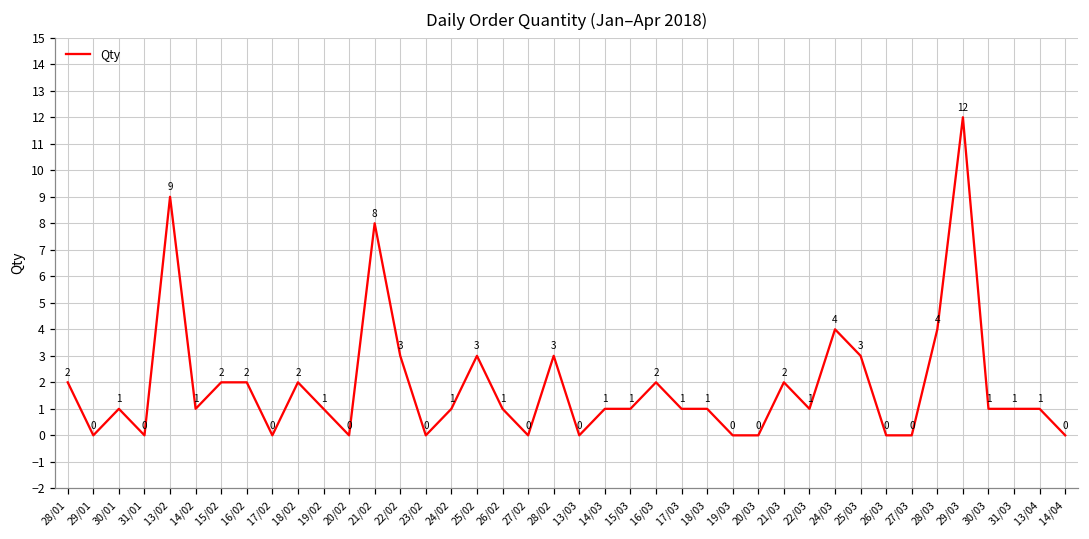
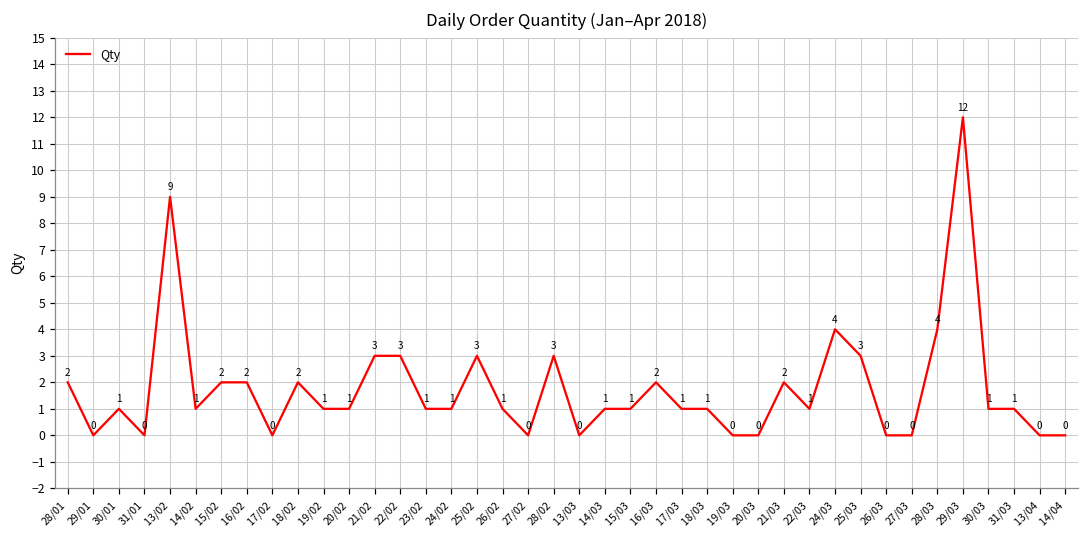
  {
    "28/01": 2,
    "29/01": 0,
    "30/01": 1,
    "31/01": 0,
    "13/02": 9,
    "14/02": 1,
    "15/02": 2,
    "16/02": 2,
    "17/02": 0,
    "18/02": 2,
    "19/02": 1,
-   "20/02": 0,
-   "21/02": 8,
+   "20/02": 1,
+   "21/02": 3,
    "22/02": 3,
-   "23/02": 0,
+   "23/02": 1,
    "24/02": 1,
    "25/02": 3,
    "26/02": 1,
    "27/02": 0,
    "28/02": 3,
    "13/03": 0,
    "14/03": 1,
    "15/03": 1,
    "16/03": 2,
    "17/03": 1,
    "18/03": 1,
    "19/03": 0,
    "20/03": 0,
    "21/03": 2,
    "22/03": 1,
    "24/03": 4,
    "25/03": 3,
    "26/03": 0,
    "27/03": 0,
    "28/03": 4,
    "29/03": 12,
    "30/03": 1,
    "31/03": 1,
-   "13/04": 1,
+   "13/04": 0,
    "14/04": 0
  }
